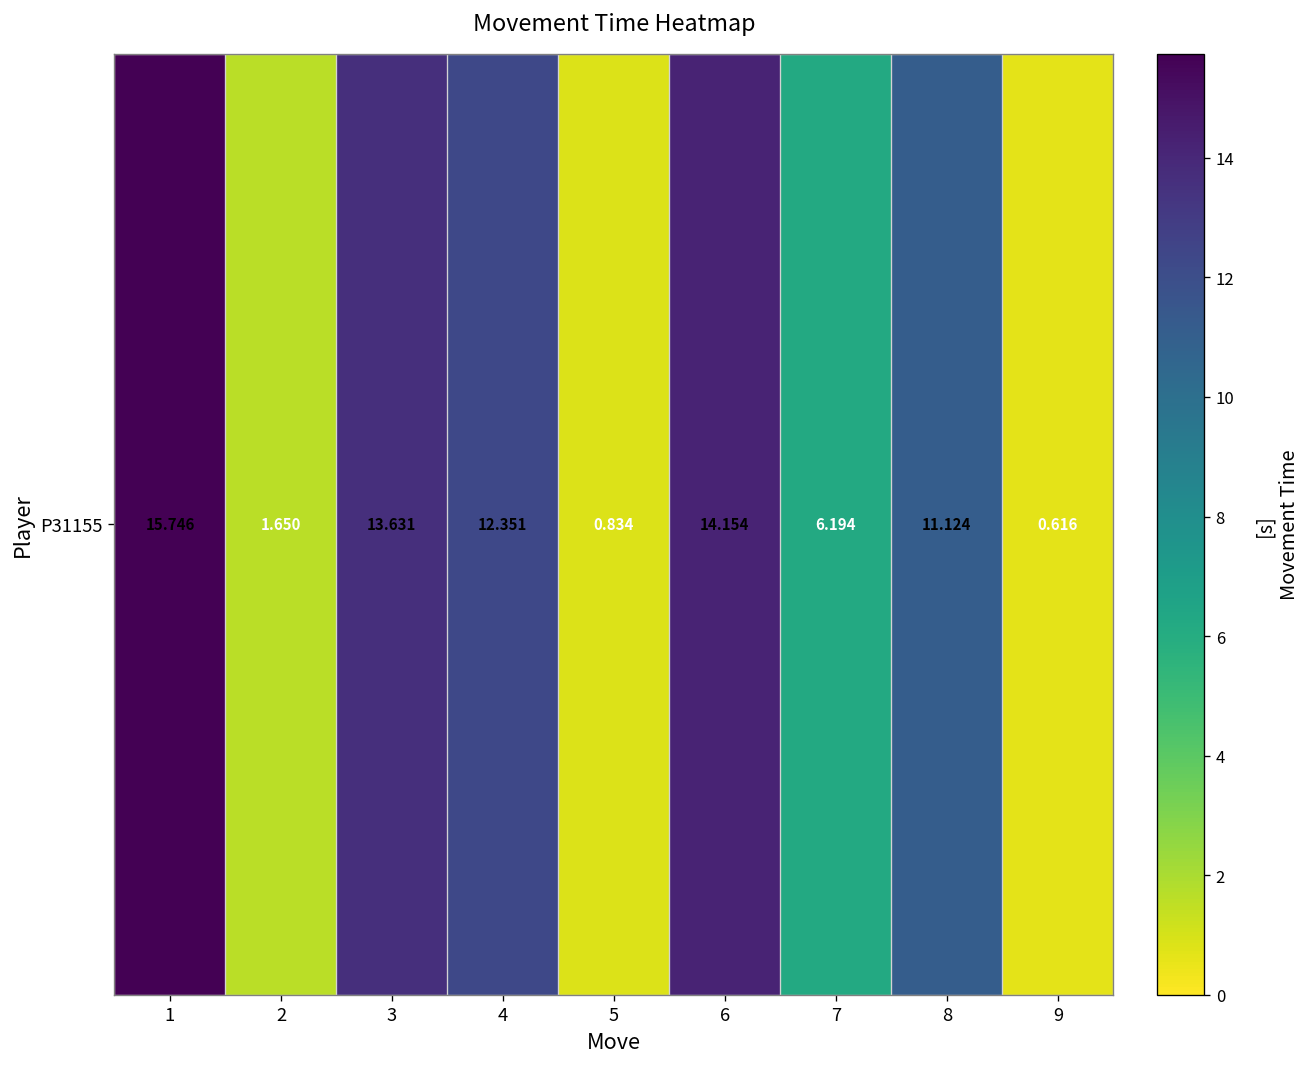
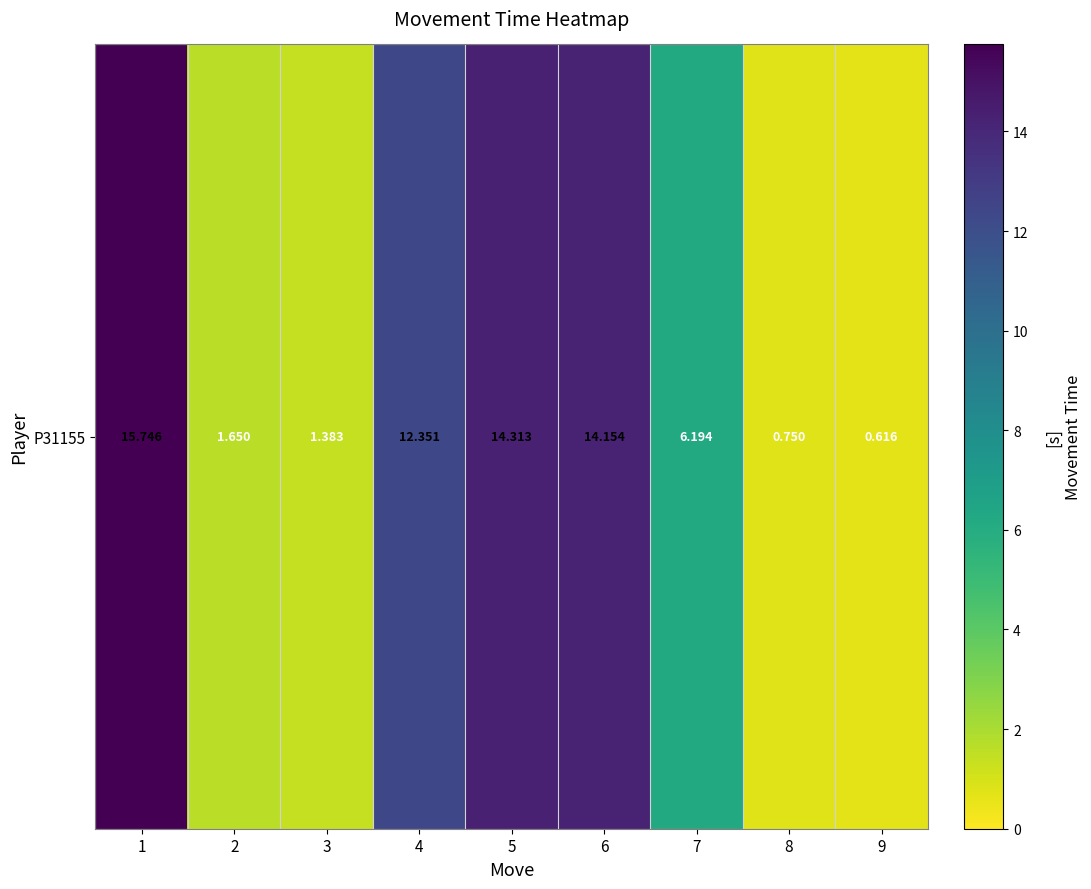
  {
    "P31155": {
      "1": 15.746,
      "2": 1.650,
-     "3": 13.631,
+     "3": 1.383,
      "4": 12.351,
-     "5": 0.834,
+     "5": 14.313,
      "6": 14.154,
      "7": 6.194,
-     "8": 11.124,
+     "8": 0.750,
      "9": 0.616
    }
  }
